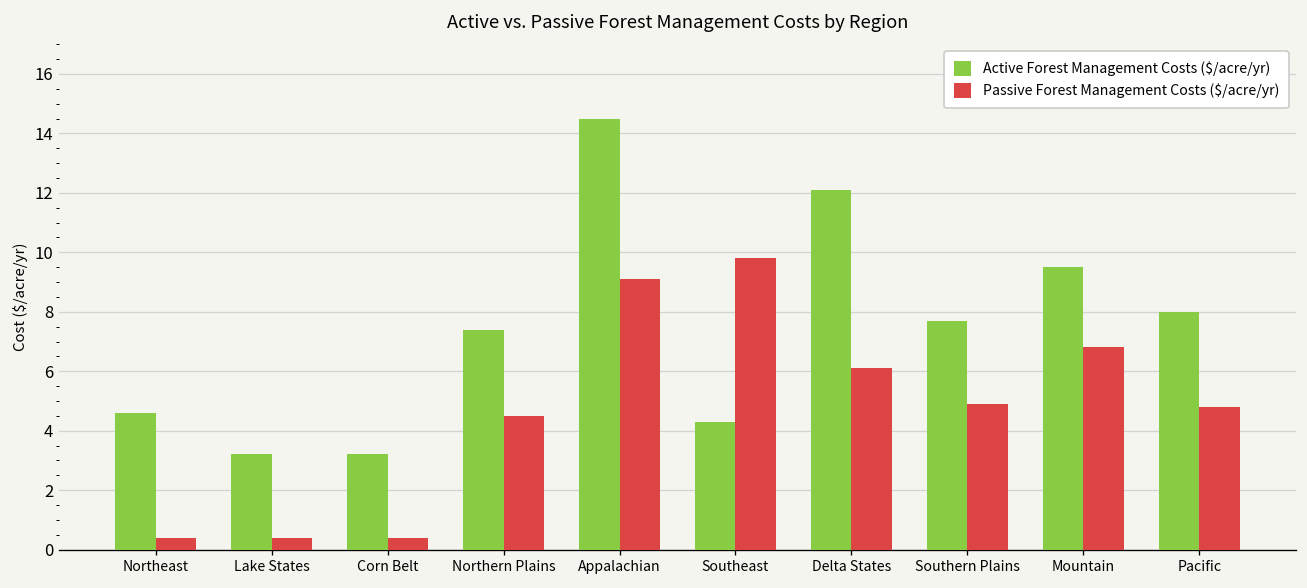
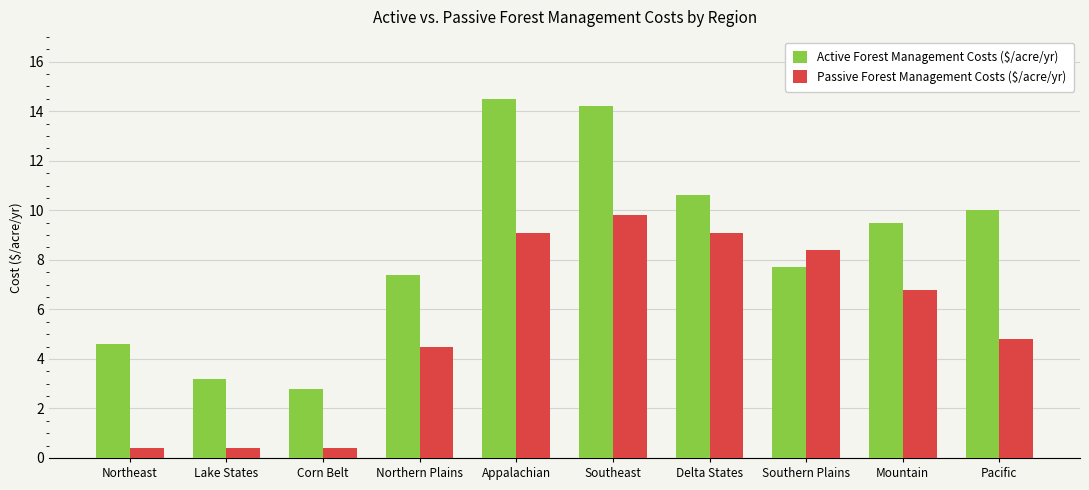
  {
    "Active Forest Management Costs ($/acre/yr)": {
      "Northeast": 4.6,
      "Lake States": 3.2,
-     "Corn Belt": 3.2,
+     "Corn Belt": 2.8,
      "Northern Plains": 7.4,
      "Appalachian": 14.5,
-     "Southeast": 4.3,
-     "Delta States": 12.1,
+     "Southeast": 14.2,
+     "Delta States": 10.6,
      "Southern Plains": 7.7,
      "Mountain": 9.5,
-     "Pacific": 8
+     "Pacific": 10
    },
    "Passive Forest Management Costs ($/acre/yr)": {
      "Northeast": 0.4,
      "Lake States": 0.4,
      "Corn Belt": 0.4,
      "Northern Plains": 4.5,
      "Appalachian": 9.1,
      "Southeast": 9.8,
-     "Delta States": 6.1,
-     "Southern Plains": 4.9,
+     "Delta States": 9.1,
+     "Southern Plains": 8.4,
      "Mountain": 6.8,
      "Pacific": 4.8
    }
  }
